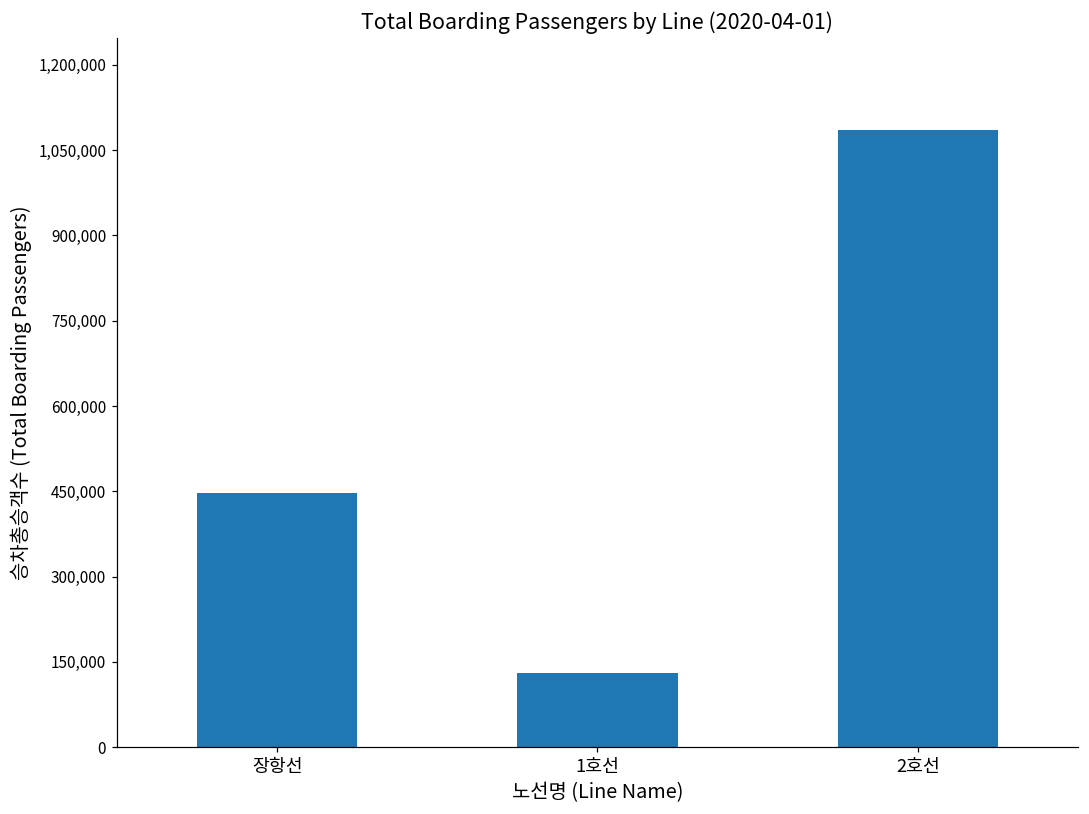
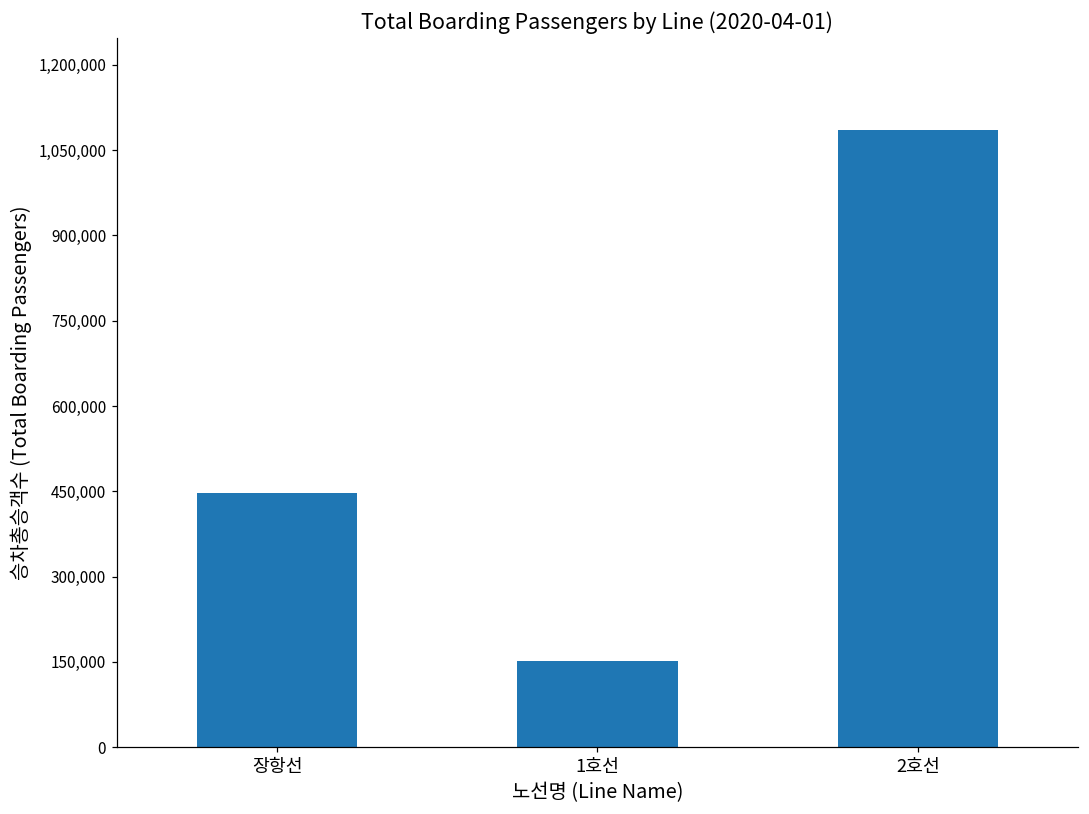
  {
    "장항선": "450,000",
-   "1호선": "130,000",
+   "1호선": "150,000",
    "2호선": "1,080,000"
  }
